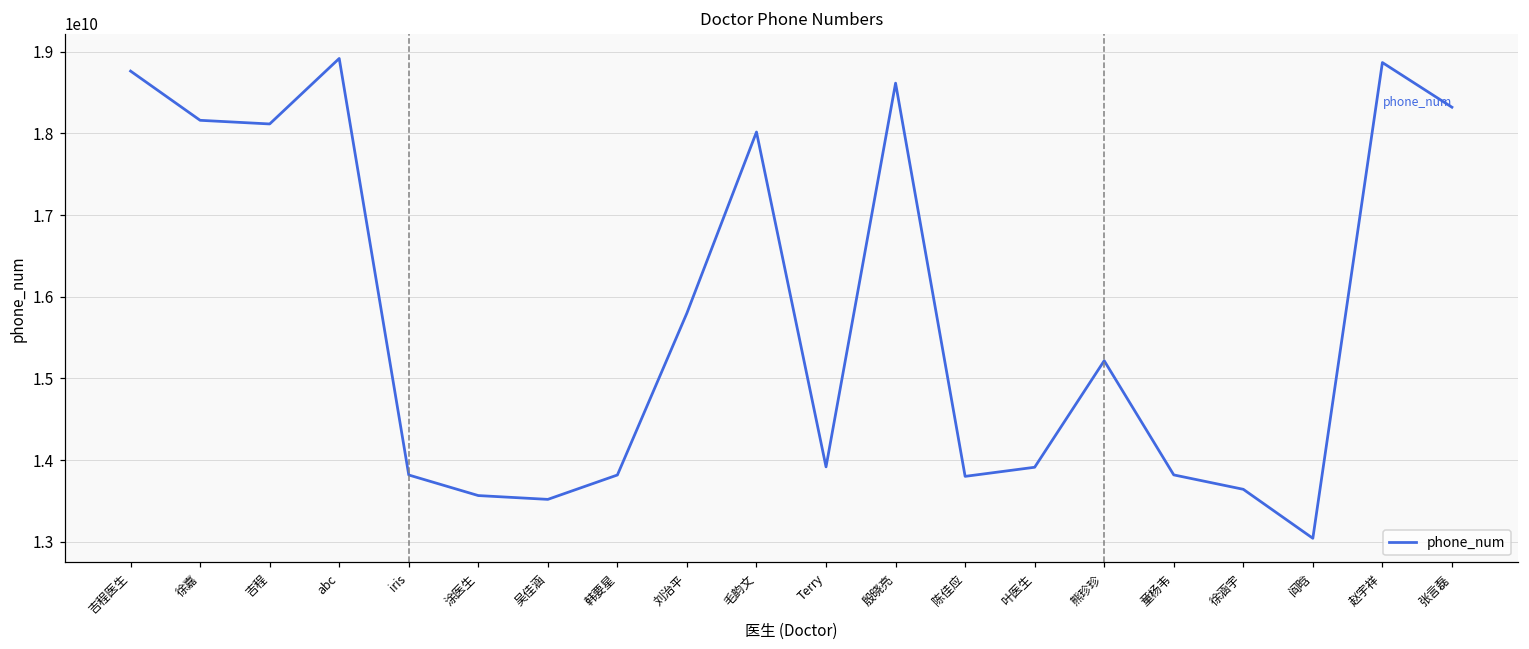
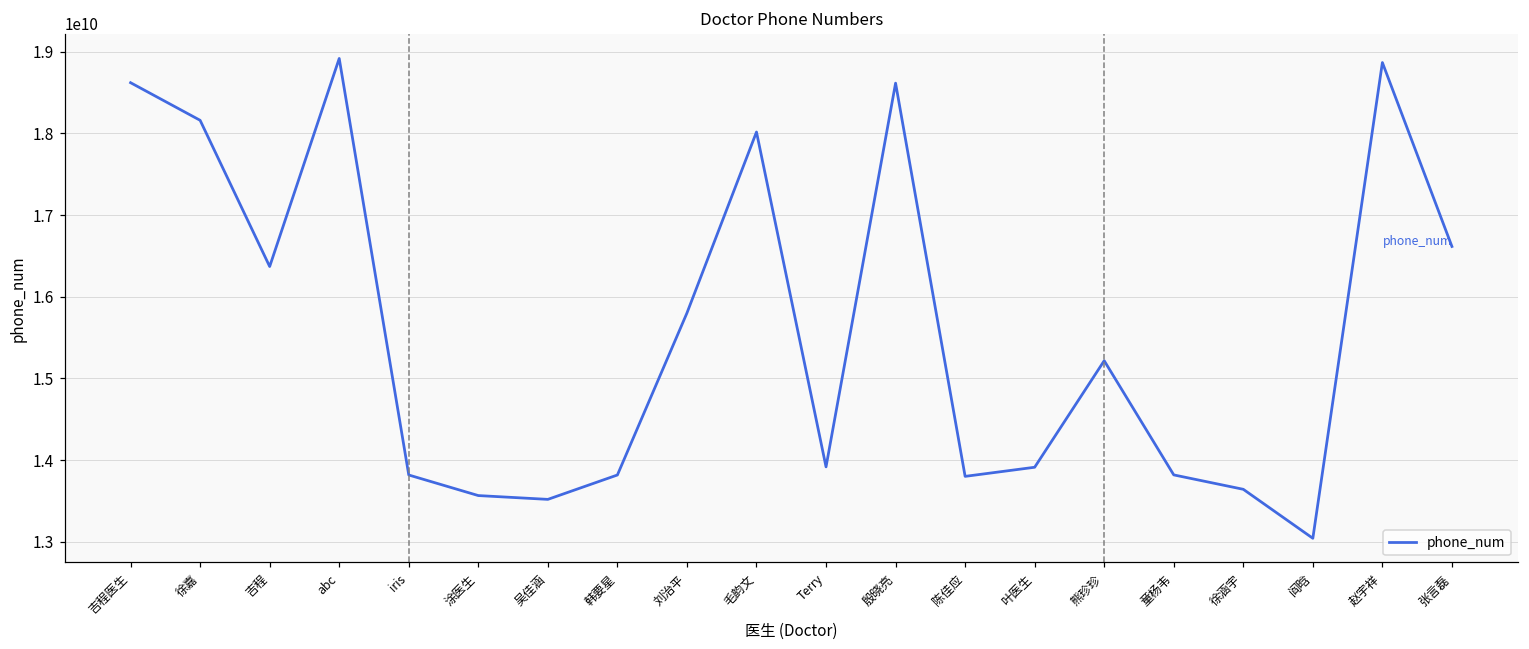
  {
-   "吉程医生": 18800000000,
+   "吉程医生": 18600000000,
    "徐嘉": 18200000000,
-   "吉程": 18100000000,
+   "吉程": 16400000000,
    "abc": 18900000000,
    "iris": 13800000000,
    "涂医生": 13600000000,
    "吴佳涵": 13500000000,
    "韩要星": 13800000000,
    "刘治平": 15800000000,
    "毛韵文": 18000000000,
    "Terry": 13900000000,
    "殷晓亮": 18600000000,
    "陈佳应": 13800000000,
    "叶医生": 13900000000,
    "熊珍珍": 15200000000,
    "童杨韦": 13800000000,
    "徐涵宇": 13600000000,
    "阎晗": 13000000000,
    "赵宇祥": 18900000000,
-   "张言磊": 18300000000
+   "张言磊": 16600000000
  }
